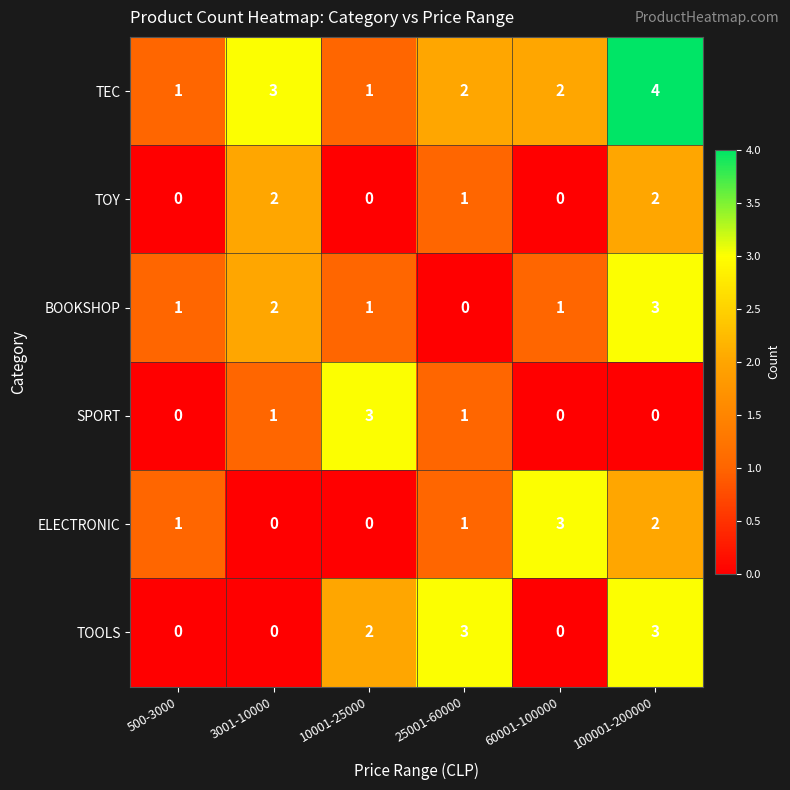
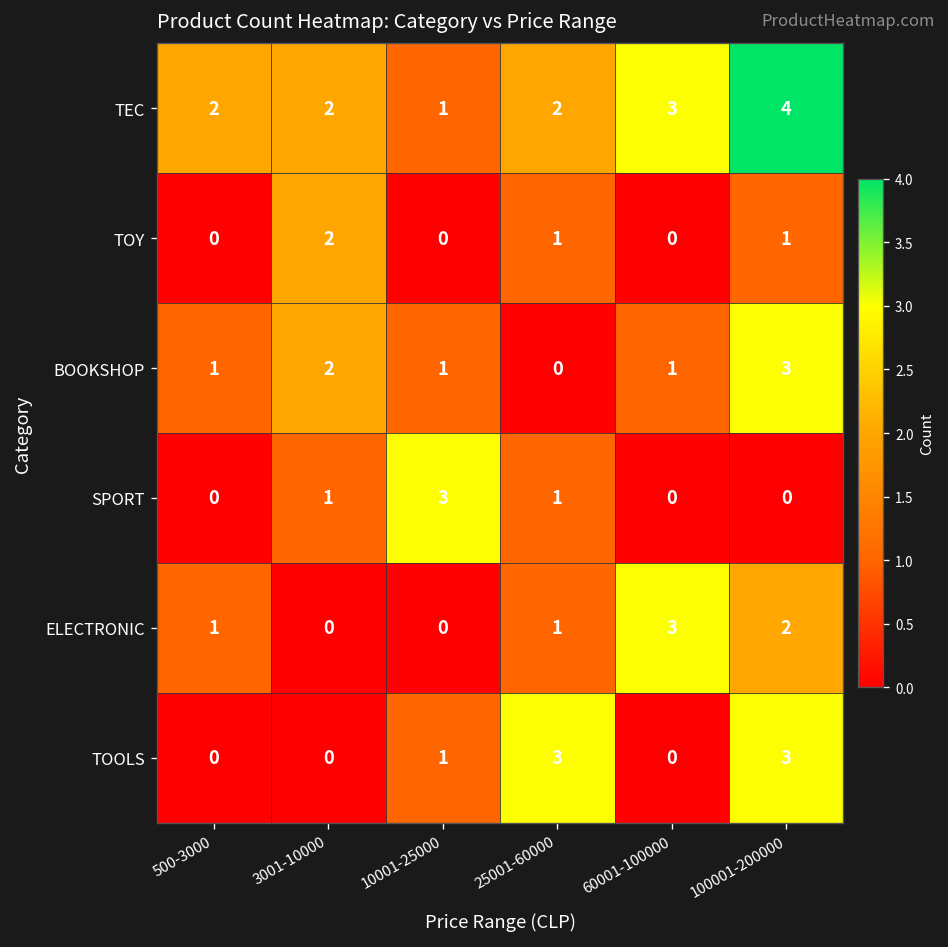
  {
    "TEC": {
-     "500-3000": 1,
-     "3001-10000": 3,
+     "500-3000": 2,
+     "3001-10000": 2,
      "10001-25000": 1,
      "25001-60000": 2,
-     "60001-100000": 2,
+     "60001-100000": 3,
      "100001-200000": 4
    },
    "TOY": {
      "500-3000": 0,
      "3001-10000": 2,
      "10001-25000": 0,
      "25001-60000": 1,
      "60001-100000": 0,
-     "100001-200000": 2
+     "100001-200000": 1
    },
    "BOOKSHOP": {
      "500-3000": 1,
      "3001-10000": 2,
      "10001-25000": 1,
      "25001-60000": 0,
      "60001-100000": 1,
      "100001-200000": 3
    },
    "SPORT": {
      "500-3000": 0,
      "3001-10000": 1,
      "10001-25000": 3,
      "25001-60000": 1,
      "60001-100000": 0,
      "100001-200000": 0
    },
    "ELECTRONIC": {
      "500-3000": 1,
      "3001-10000": 0,
      "10001-25000": 0,
      "25001-60000": 1,
      "60001-100000": 3,
      "100001-200000": 2
    },
    "TOOLS": {
      "500-3000": 0,
      "3001-10000": 0,
-     "10001-25000": 2,
+     "10001-25000": 1,
      "25001-60000": 3,
      "60001-100000": 0,
      "100001-200000": 3
    }
  }
